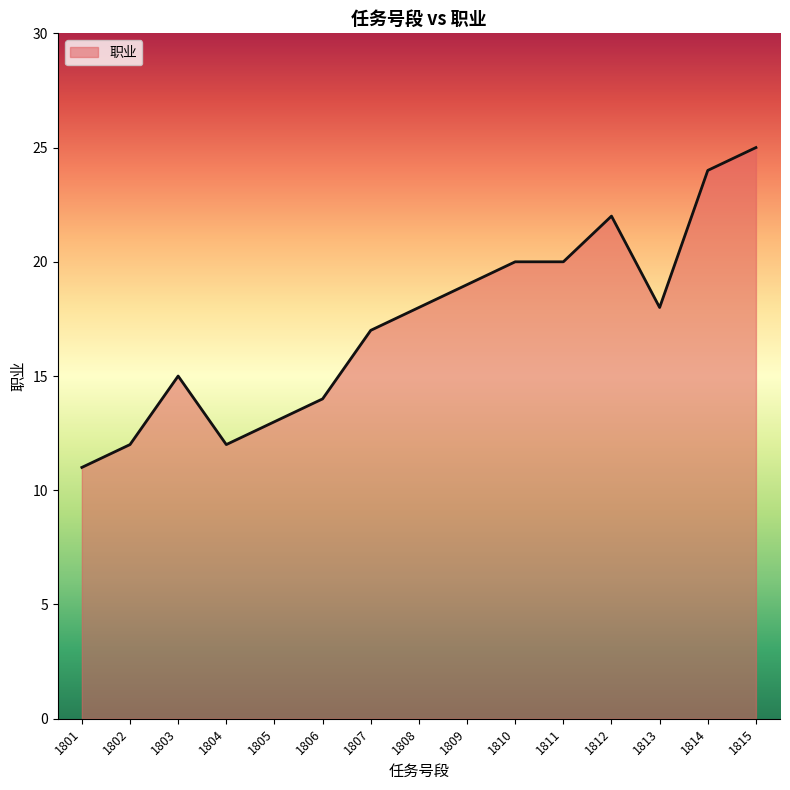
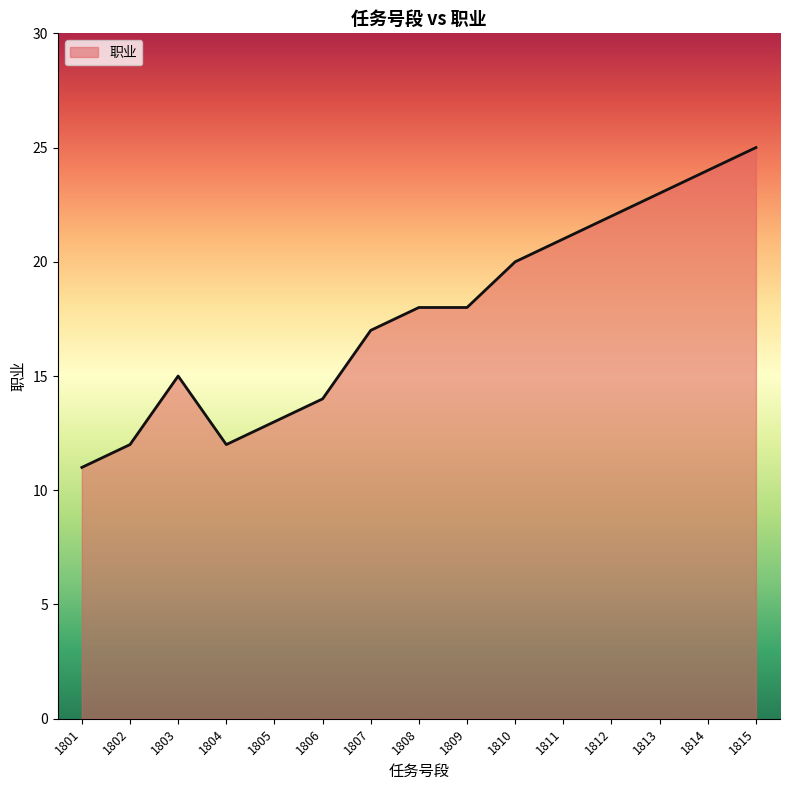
  {
    "1801": 11,
    "1802": 12,
    "1803": 15,
    "1804": 12,
    "1805": 13,
    "1806": 14,
    "1807": 17,
    "1808": 18,
-   "1809": 19,
+   "1809": 18,
    "1810": 20,
-   "1811": 20,
+   "1811": 21,
    "1812": 22,
-   "1813": 18,
+   "1813": 23,
    "1814": 24,
    "1815": 25
  }
